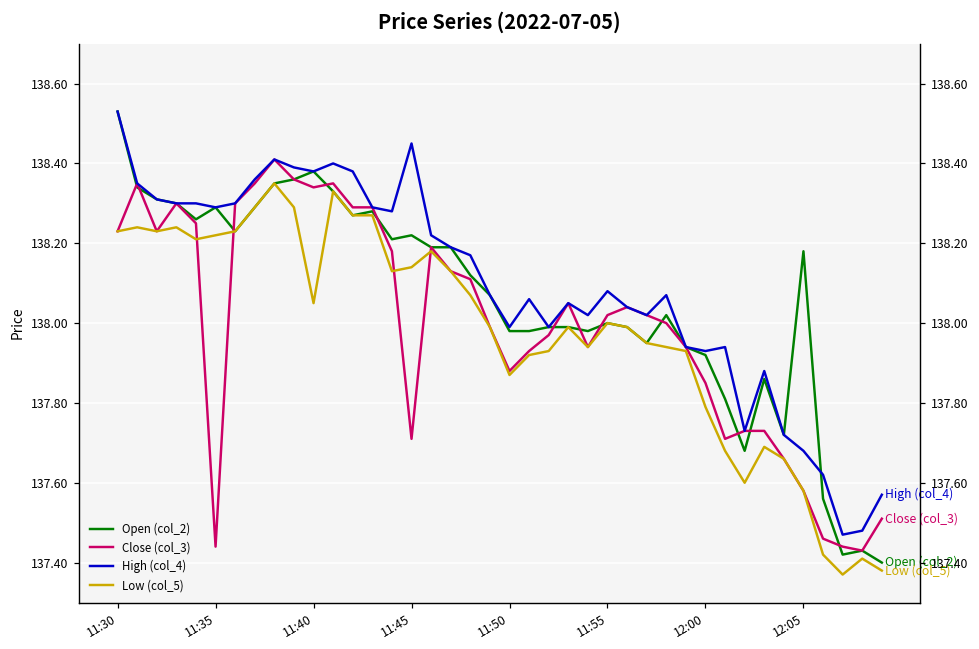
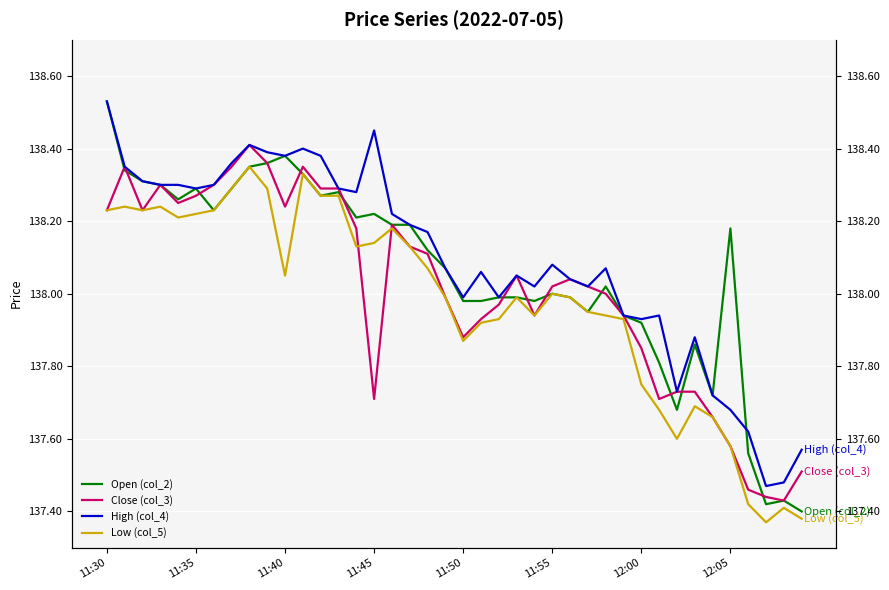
  {
    "Open (col_2)": {
      "11:45": 138.22,
      "11:50": 137.98,
      "12:00": 137.92,
      "12:05": 138.18
    },
    "Close (col_3)": {
-     "11:35": 137.44,
-     "11:40": 138.34,
+     "11:35": 138.27,
+     "11:40": 138.24,
      "11:45": 137.71,
      "11:50": 137.88,
      "11:55": 138.02,
      "12:00": 137.85
    },
    "High (col_4)": {
      "11:45": 138.45,
      "11:50": 137.99,
      "11:55": 138.08,
      "12:00": 137.93,
      "12:05": 137.68
    },
    "Low (col_5)": {
      "11:35": 138.22,
      "11:40": 138.05,
      "11:45": 138.14,
      "11:50": 137.87,
-     "12:00": 137.79
+     "12:00": 137.75
    }
  }
